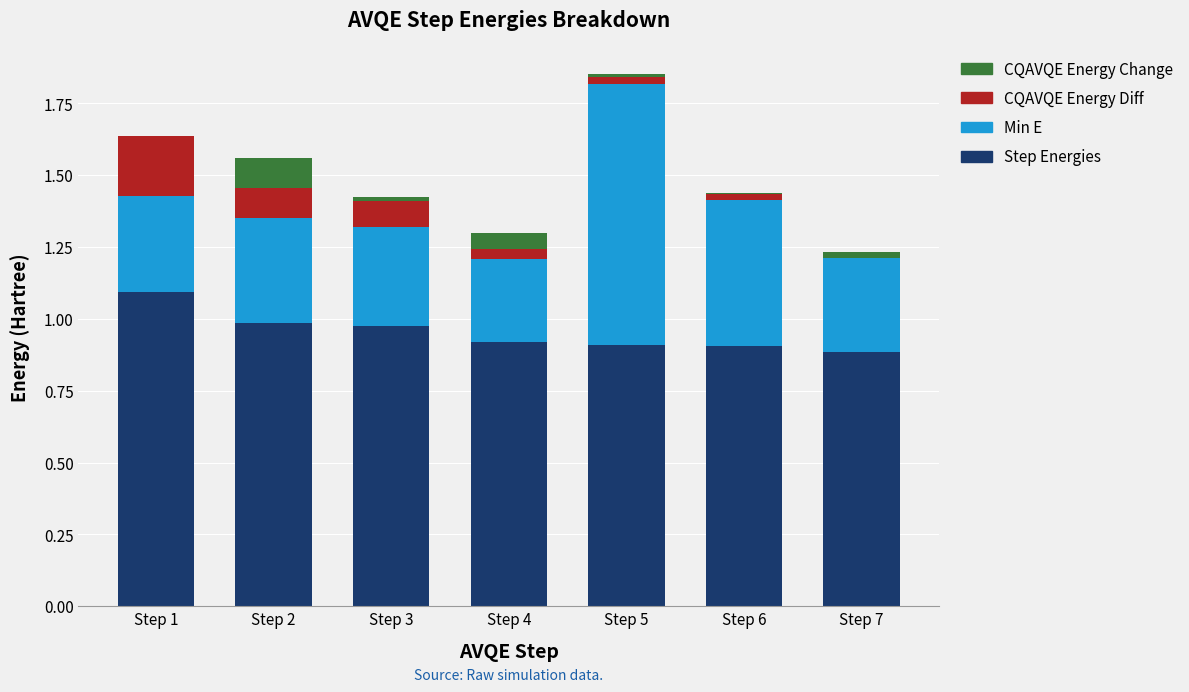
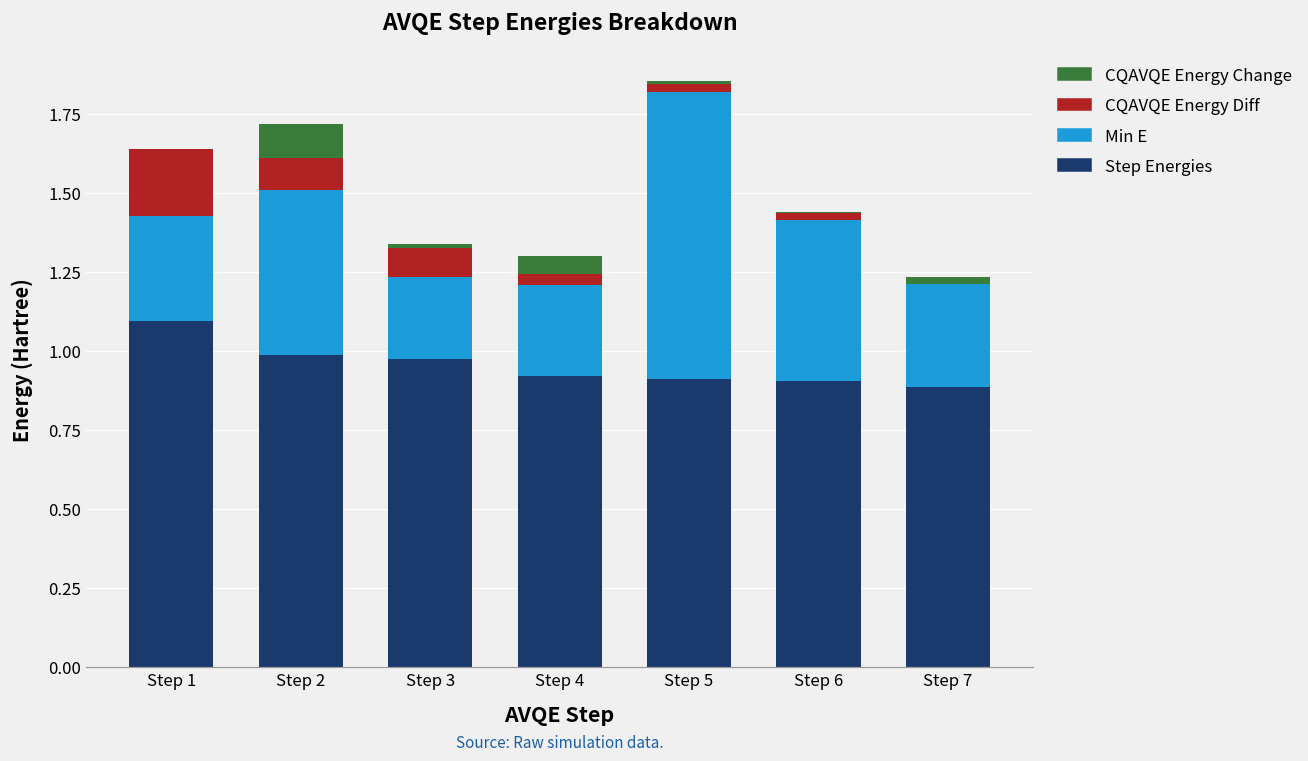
  {
    "Min E": {
      "Step 1": 0.33,
-     "Step 2": 0.37,
-     "Step 3": 0.35,
+     "Step 2": 0.52,
+     "Step 3": 0.26,
      "Step 4": 0.29,
      "Step 5": 0.91,
      "Step 6": 0.51,
      "Step 7": 0.33
    },
    "CQAVQE Energy Diff": {
      "Step 1": 0.21,
      "Step 2": 0.10,
      "Step 3": 0.09,
      "Step 4": 0.03,
      "Step 5": 0.02,
      "Step 6": 0.02
    }
  }
